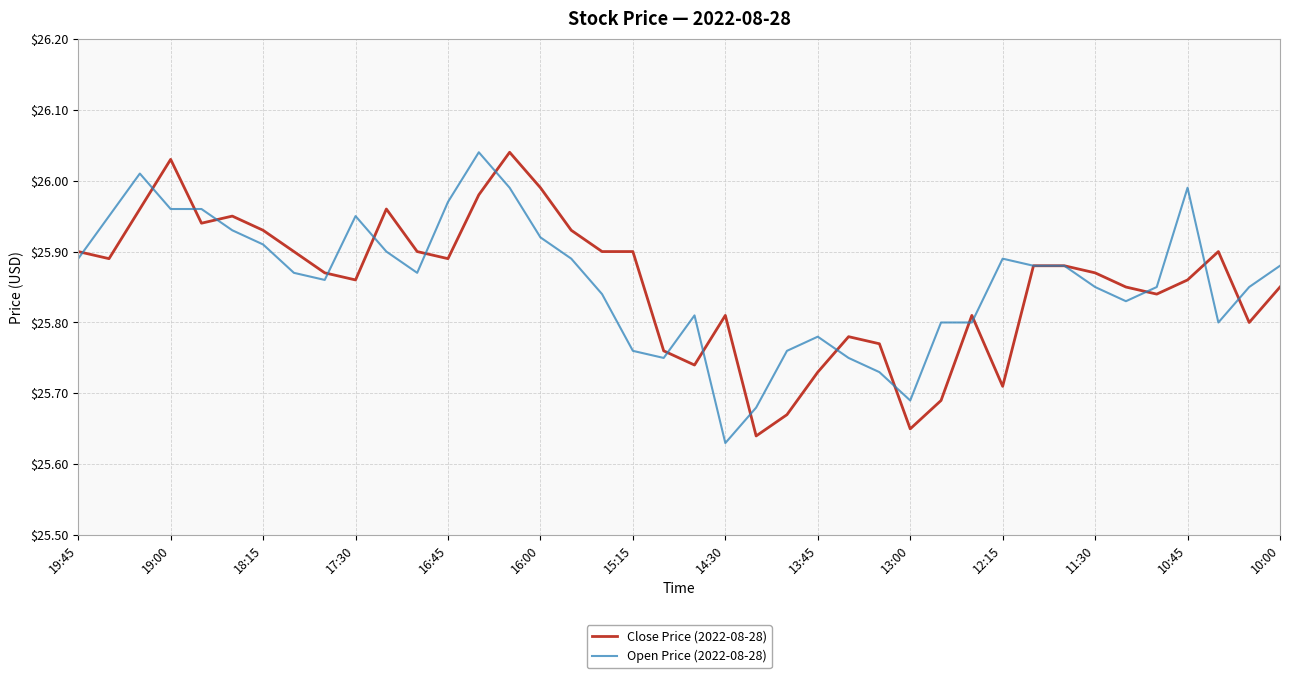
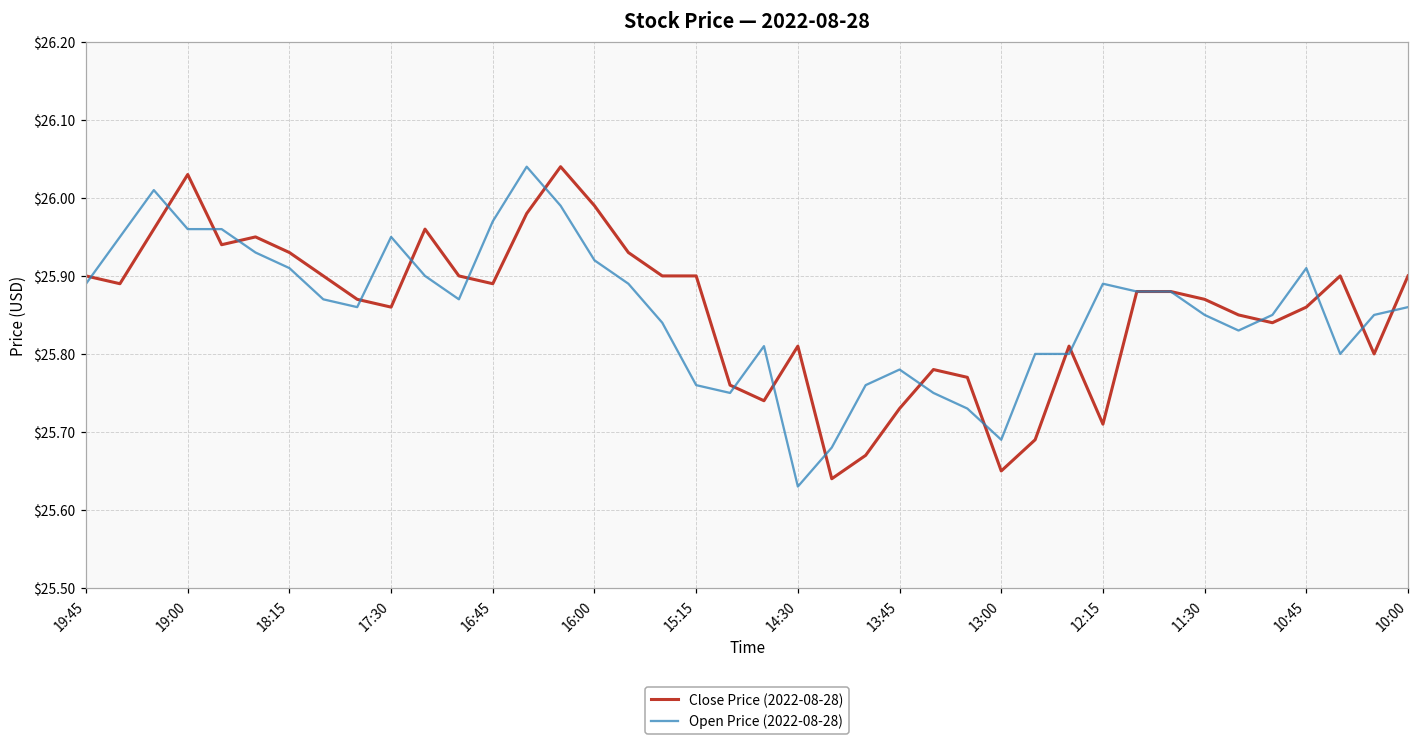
  {
    "Close Price (2022-08-28)": {
      "19:45": "$25.90",
      "19:00": "$26.03",
      "18:15": "$25.93",
      "17:30": "$25.86",
      "16:45": "$25.89",
      "16:00": "$25.99",
      "15:15": "$25.90",
      "14:30": "$25.81",
      "13:45": "$25.73",
      "13:00": "$25.65",
      "12:15": "$25.71",
      "11:30": "$25.87",
      "10:45": "$25.86",
-     "10:00": "$25.85"
+     "10:00": "$25.90"
    },
    "Open Price (2022-08-28)": {
      "19:45": "$25.89",
      "19:00": "$25.96",
      "18:15": "$25.91",
      "17:30": "$25.95",
      "16:45": "$25.97",
      "16:00": "$25.92",
      "15:15": "$25.76",
      "14:30": "$25.63",
      "13:45": "$25.78",
      "13:00": "$25.69",
      "12:15": "$25.89",
      "11:30": "$25.85",
-     "10:45": "$25.99",
-     "10:00": "$25.88"
+     "10:45": "$25.91",
+     "10:00": "$25.86"
    }
  }
